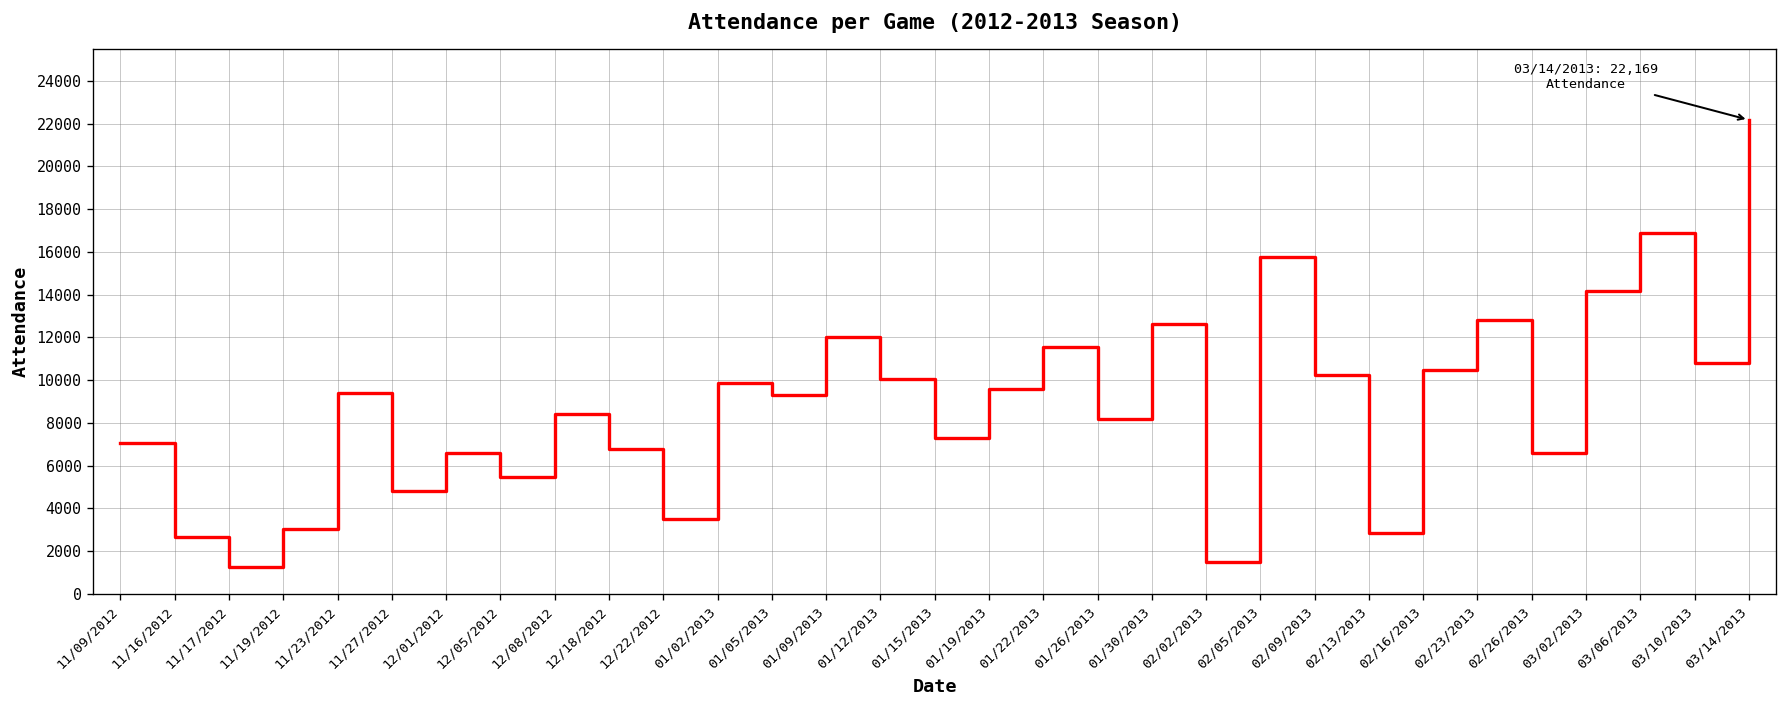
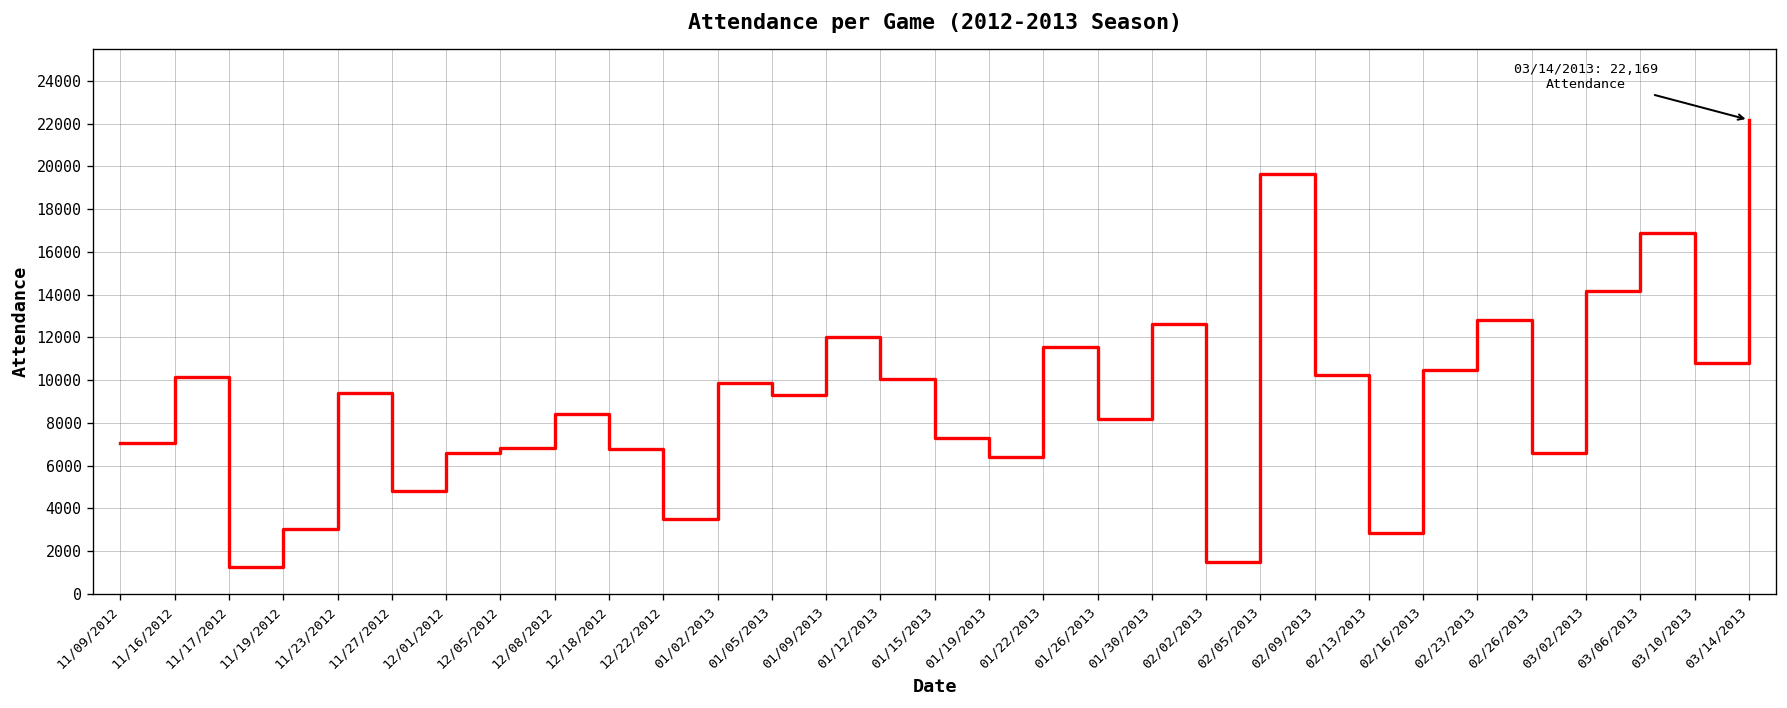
  {
    "11/09/2012": 7000,
-   "11/16/2012": 2700,
+   "11/16/2012": 10200,
    "11/17/2012": 1300,
    "11/19/2012": 3000,
    "11/23/2012": 9400,
    "11/27/2012": 4800,
    "12/01/2012": 6600,
-   "12/05/2012": 5500,
+   "12/05/2012": 6800,
    "12/08/2012": 8400,
    "12/18/2012": 6800,
    "12/22/2012": 3500,
    "01/02/2013": 9900,
    "01/05/2013": 9300,
    "01/09/2013": 12000,
    "01/12/2013": 10000,
    "01/15/2013": 7300,
-   "01/19/2013": 9600,
+   "01/19/2013": 6400,
    "01/22/2013": 11500,
    "01/26/2013": 8200,
    "01/30/2013": 12600,
    "02/02/2013": 1500,
-   "02/05/2013": 15800,
+   "02/05/2013": 19700,
    "02/09/2013": 10300,
    "02/13/2013": 2900,
    "02/16/2013": 10500,
    "02/23/2013": 12800,
    "02/26/2013": 6600,
    "03/02/2013": 14200,
    "03/06/2013": 16900,
    "03/10/2013": 10800
  }
